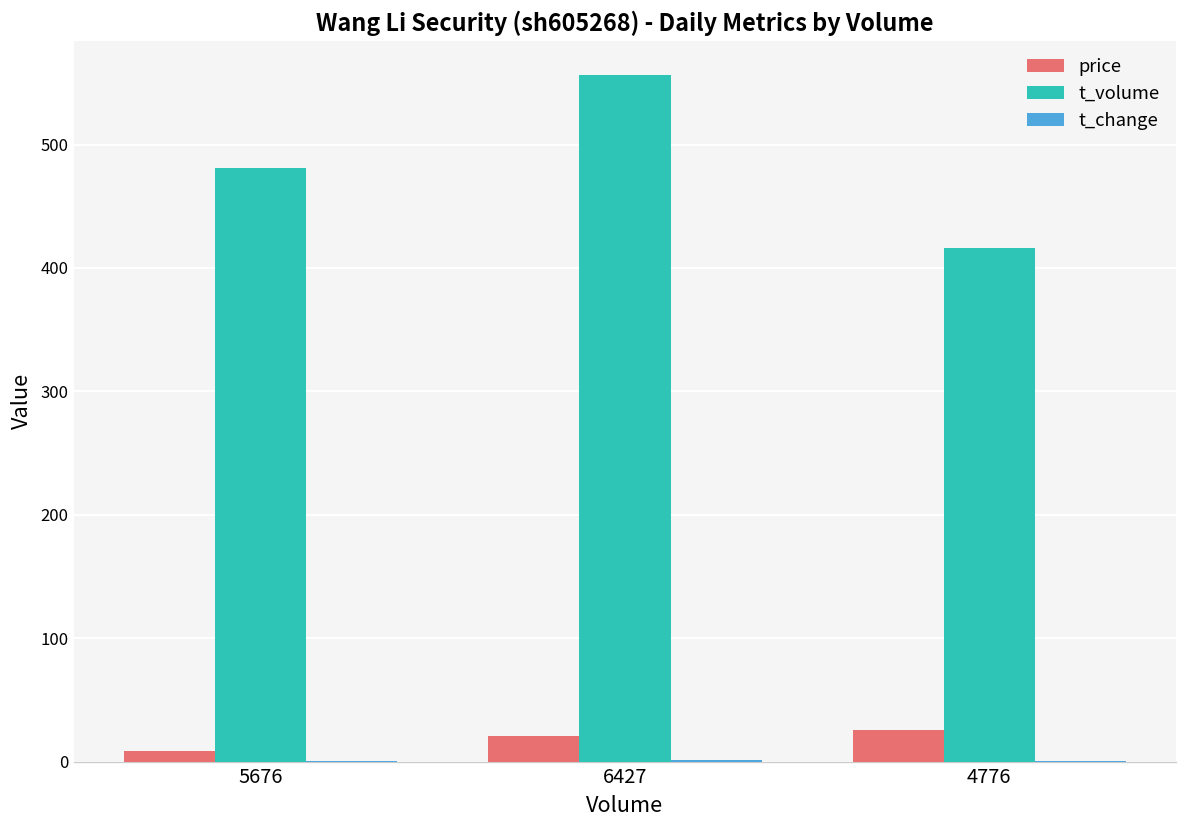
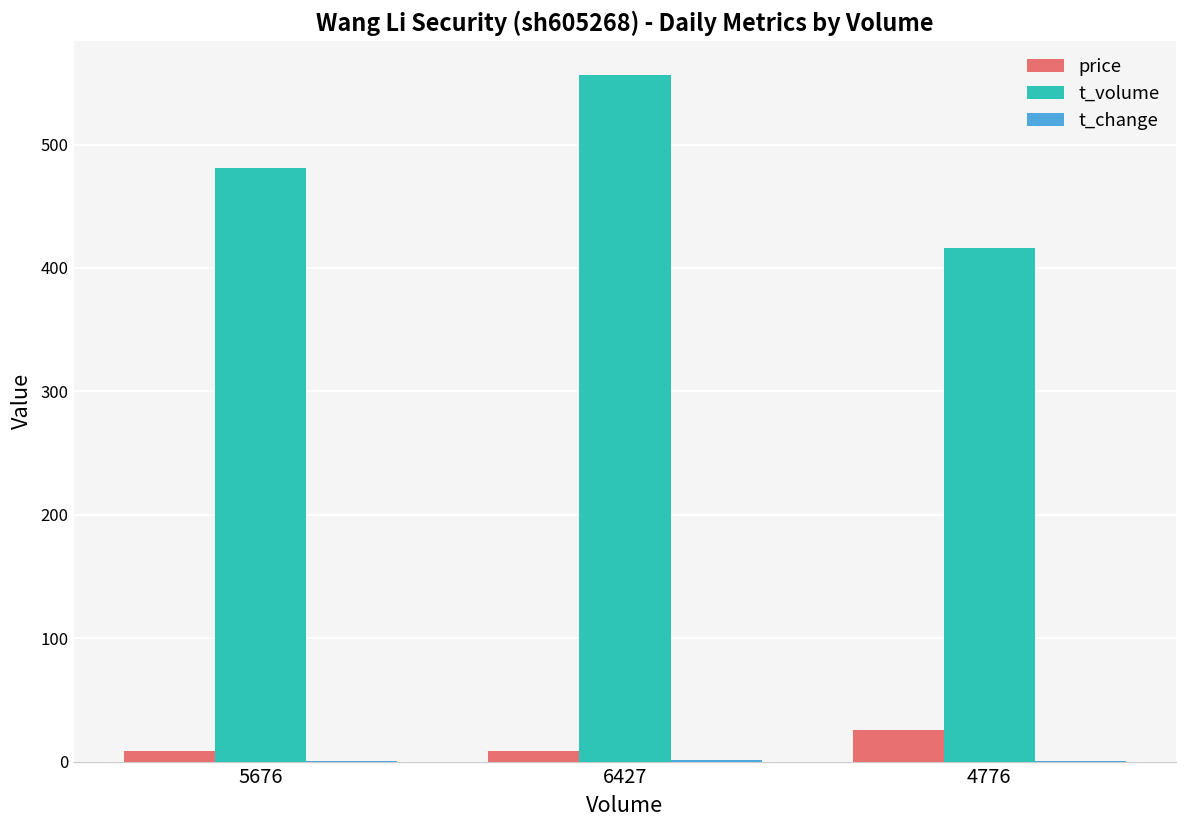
  {
    "price": {
      "5676": 8,
-     "6427": 21,
+     "6427": 8,
      "4776": 26
    }
  }
